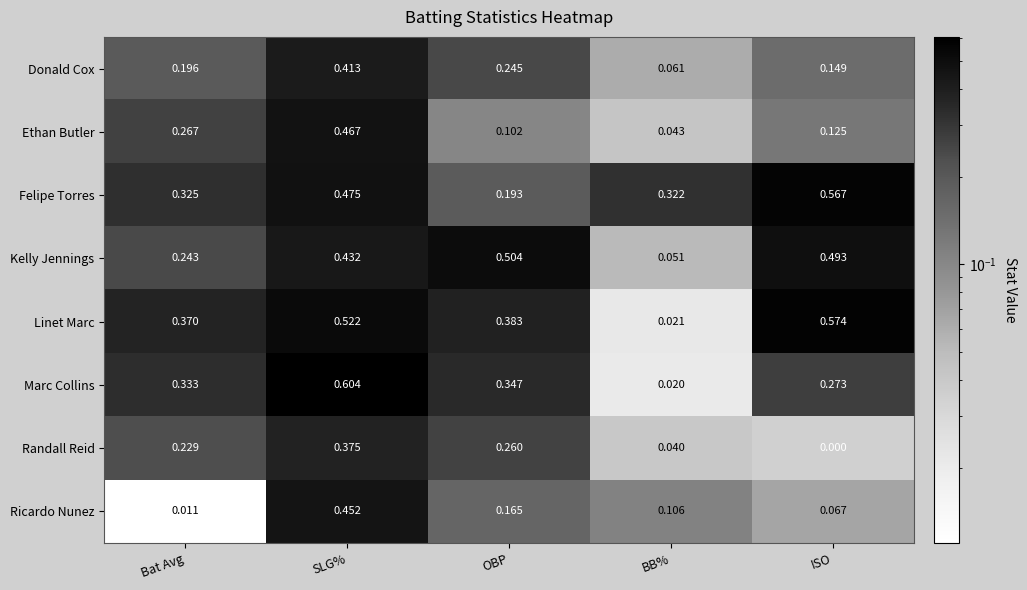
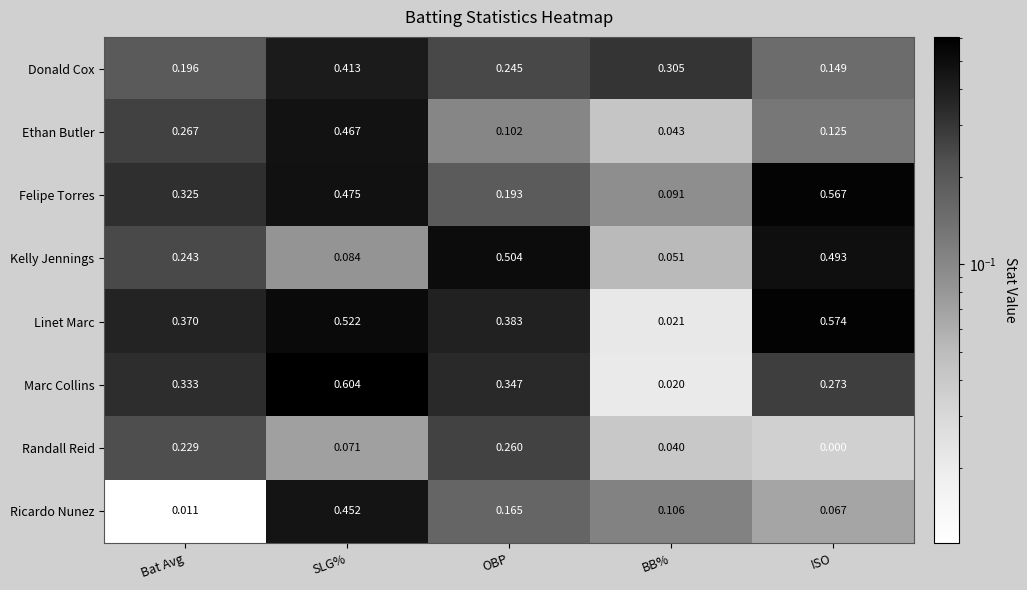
  {
    "Donald Cox": {
      "Bat Avg": 0.196,
      "SLG%": 0.413,
      "OBP": 0.245,
-     "BB%": 0.061,
+     "BB%": 0.305,
      "ISO": 0.149
    },
    "Ethan Butler": {
      "Bat Avg": 0.267,
      "SLG%": 0.467,
      "OBP": 0.102,
      "BB%": 0.043,
      "ISO": 0.125
    },
    "Felipe Torres": {
      "Bat Avg": 0.325,
      "SLG%": 0.475,
      "OBP": 0.193,
-     "BB%": 0.322,
+     "BB%": 0.091,
      "ISO": 0.567
    },
    "Kelly Jennings": {
      "Bat Avg": 0.243,
-     "SLG%": 0.432,
+     "SLG%": 0.084,
      "OBP": 0.504,
      "BB%": 0.051,
      "ISO": 0.493
    },
    "Linet Marc": {
      "Bat Avg": 0.370,
      "SLG%": 0.522,
      "OBP": 0.383,
      "BB%": 0.021,
      "ISO": 0.574
    },
    "Marc Collins": {
      "Bat Avg": 0.333,
      "SLG%": 0.604,
      "OBP": 0.347,
      "BB%": 0.020,
      "ISO": 0.273
    },
    "Randall Reid": {
      "Bat Avg": 0.229,
-     "SLG%": 0.375,
+     "SLG%": 0.071,
      "OBP": 0.260,
      "BB%": 0.040
    },
    "Ricardo Nunez": {
      "Bat Avg": 0.011,
      "SLG%": 0.452,
      "OBP": 0.165,
      "BB%": 0.106,
      "ISO": 0.067
    }
  }
